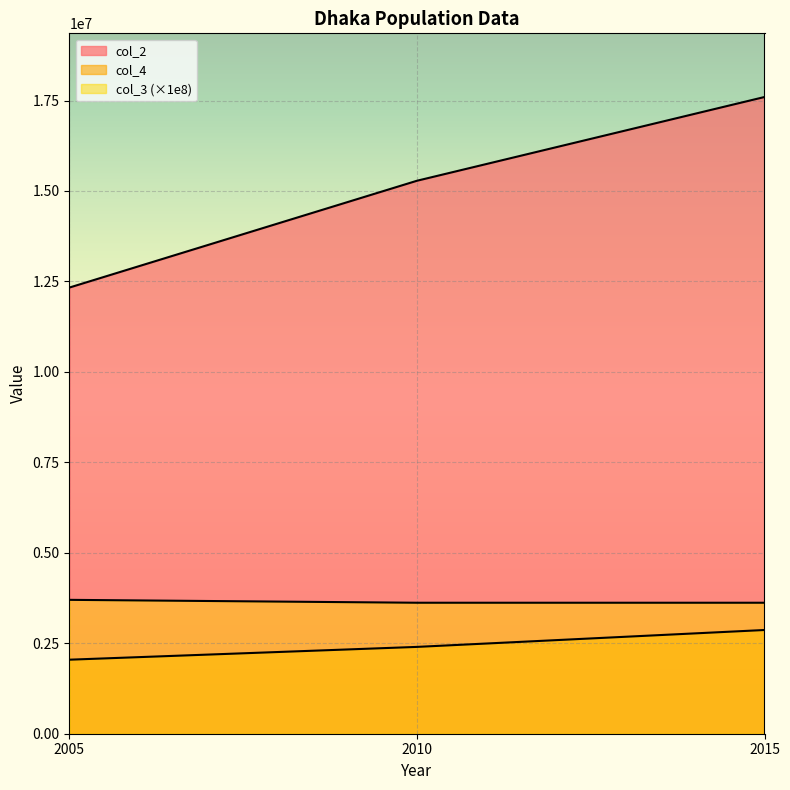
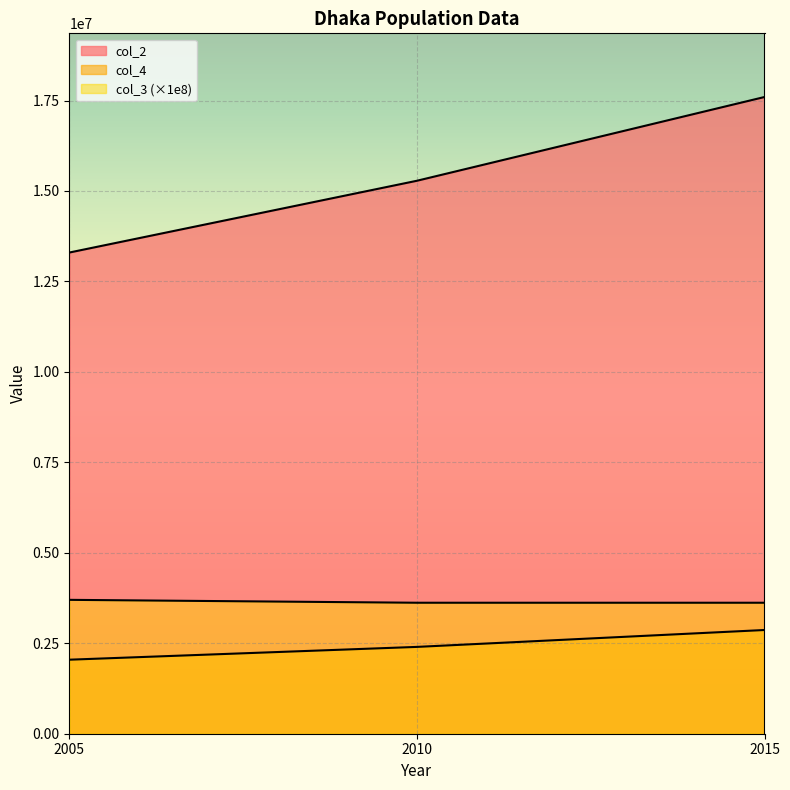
  {
    "col_2": {
-     "2005": 12300000,
+     "2005": 13300000,
      "2010": 15300000,
      "2015": 17600000
    }
  }
